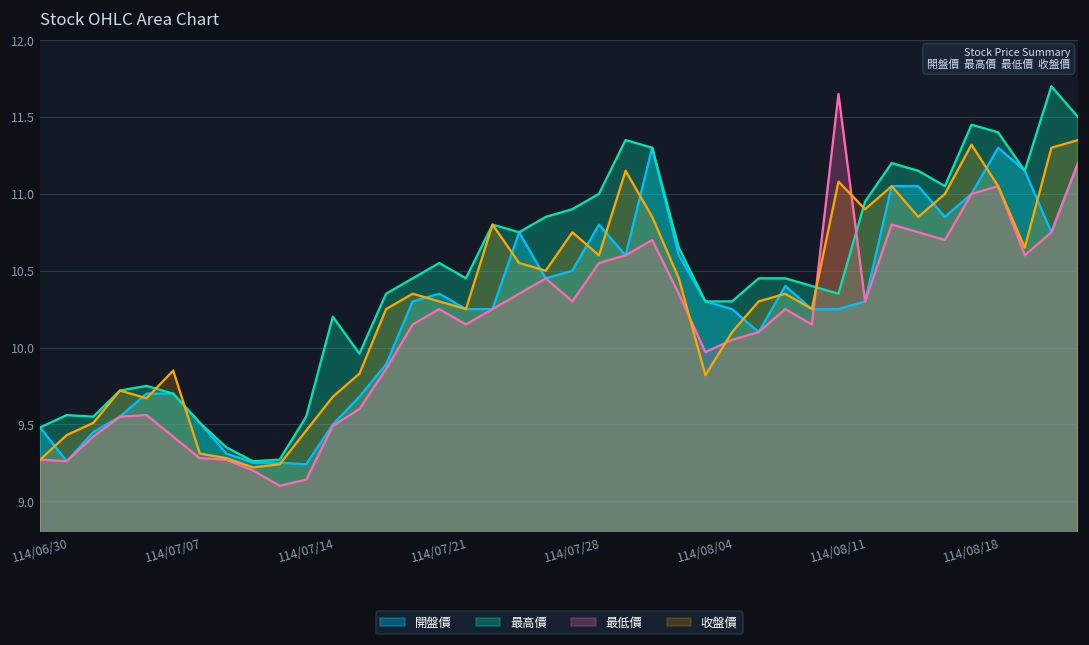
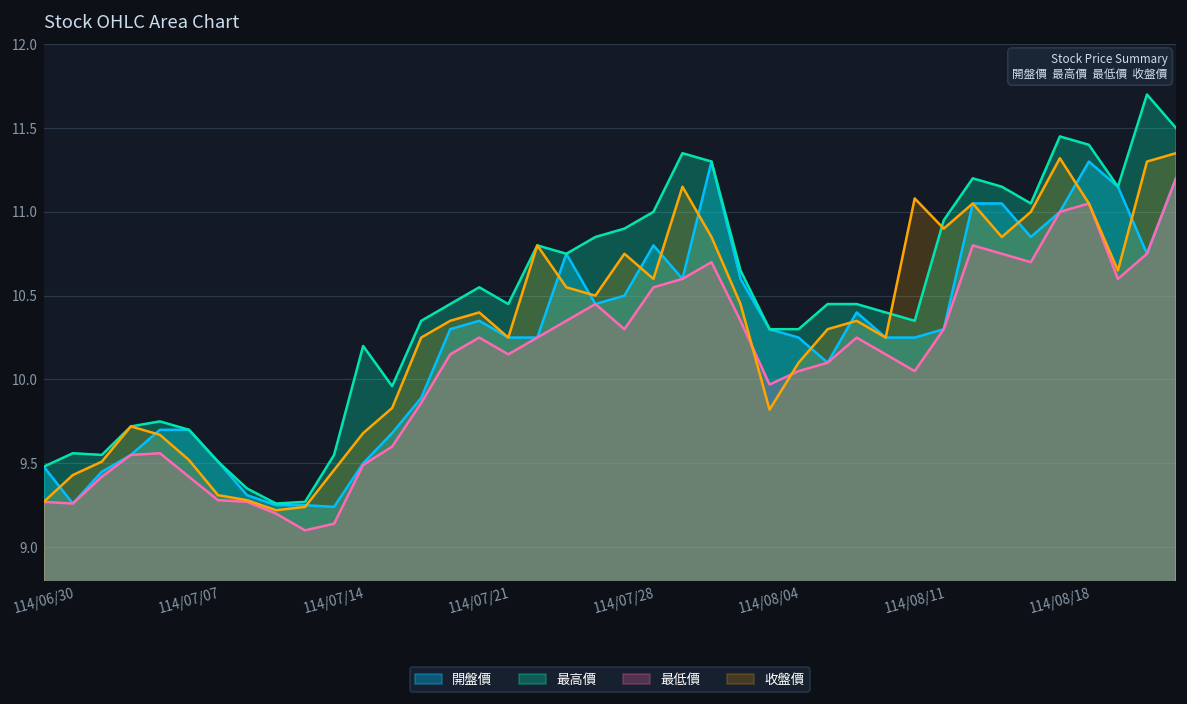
  {
    "最低價": {
      "114/07/07": 9.42,
      "114/07/14": 9.14,
      "114/07/21": 10.25,
      "114/07/28": 10.30,
      "114/08/04": 9.97,
-     "114/08/11": 11.65
+     "114/08/11": 10.05
    },
    "收盤價": {
-     "114/07/07": 9.85,
+     "114/07/07": 9.52,
      "114/07/14": 9.46,
-     "114/07/21": 10.3,
+     "114/07/21": 10.4,
      "114/07/28": 10.75,
      "114/08/04": 9.82,
      "114/08/11": 11.08,
      "114/08/18": 11.32
    }
  }
